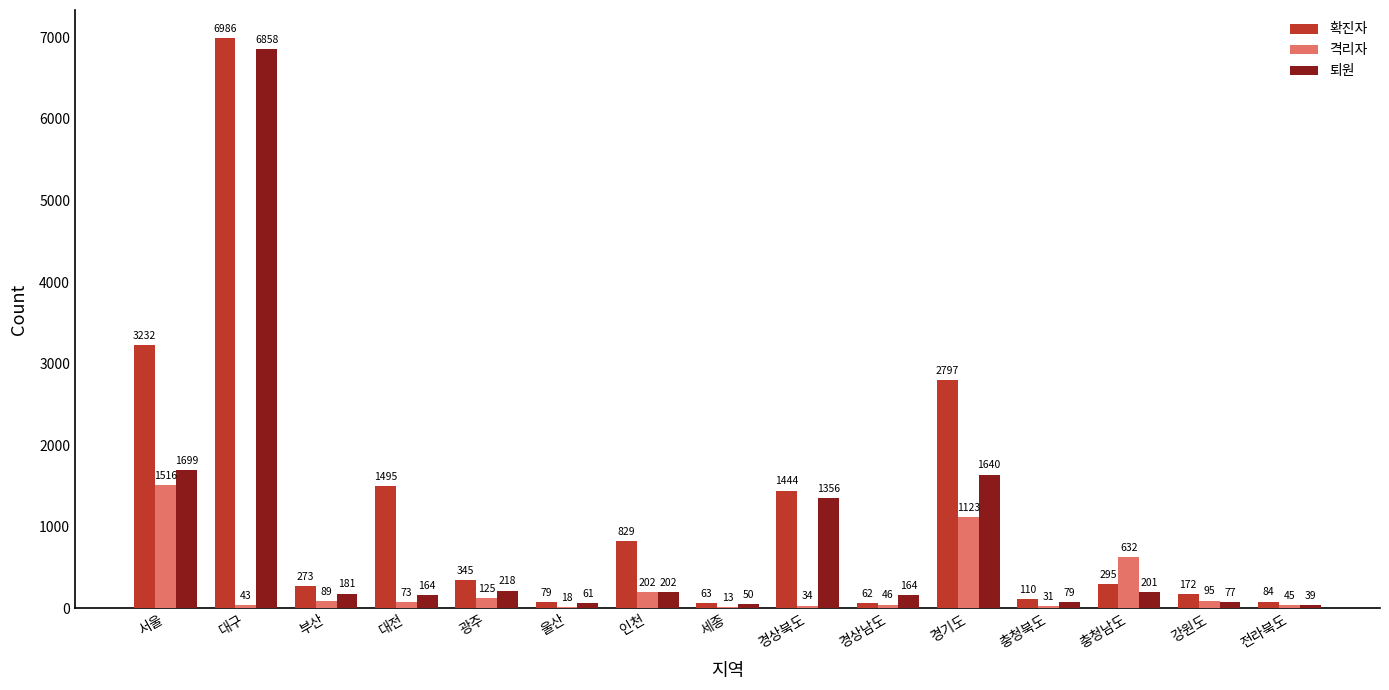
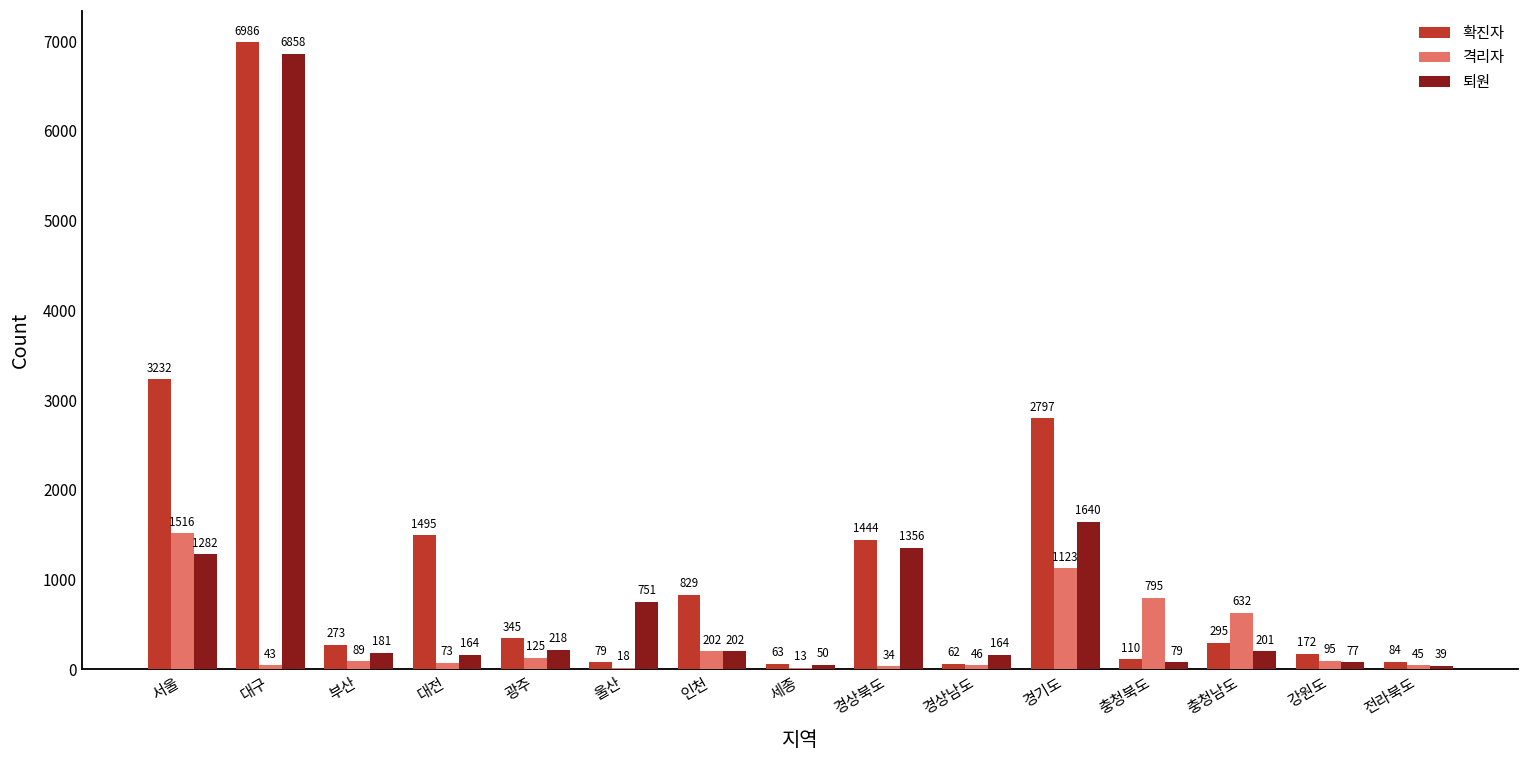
  {
    "확진자": {
      "서울": 3232,
      "대구": 6986,
      "부산": 273,
      "대전": 1495,
      "광주": 345,
      "울산": 79,
      "인천": 829,
      "세종": 63,
      "경상북도": 1444,
      "경상남도": 62,
      "경기도": 2797,
      "충청북도": 110,
      "충청남도": 295,
      "강원도": 172,
      "전라북도": 84
    },
    "격리자": {
      "서울": 1516,
      "대구": 43,
      "부산": 89,
      "대전": 73,
      "광주": 125,
      "울산": 18,
      "인천": 202,
      "세종": 13,
      "경상북도": 34,
      "경상남도": 46,
      "경기도": 1123,
-     "충청북도": 31,
+     "충청북도": 795,
      "충청남도": 632,
      "강원도": 95,
      "전라북도": 45
    },
    "퇴원": {
-     "서울": 1699,
+     "서울": 1282,
      "대구": 6858,
      "부산": 181,
      "대전": 164,
      "광주": 218,
-     "울산": 61,
+     "울산": 751,
      "인천": 202,
      "세종": 50,
      "경상북도": 1356,
      "경상남도": 164,
      "경기도": 1640,
      "충청북도": 79,
      "충청남도": 201,
      "강원도": 77,
      "전라북도": 39
    }
  }
